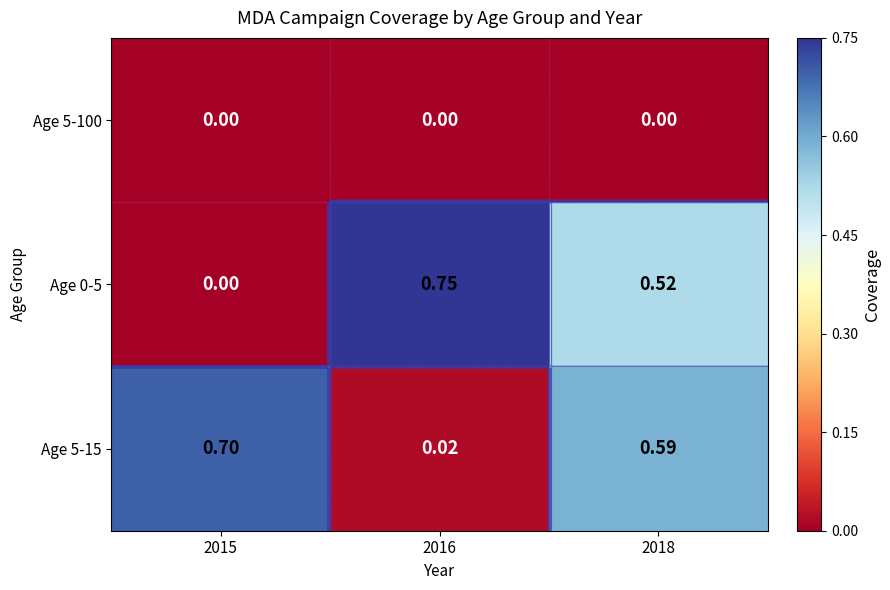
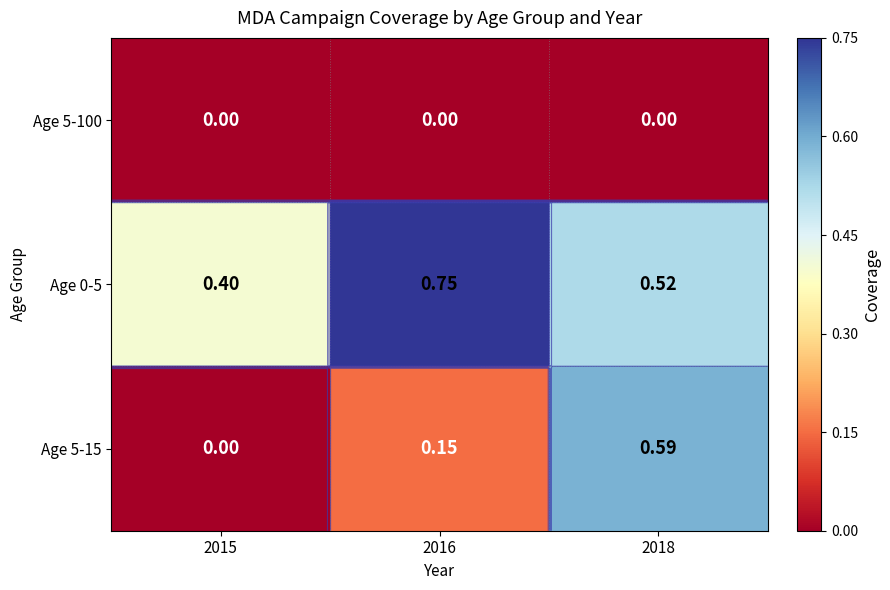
  {
    "Age 5-100": {
      "2015": 0.00,
      "2016": 0.00,
      "2018": 0.00
    },
    "Age 0-5": {
-     "2015": 0.00,
+     "2015": 0.40,
      "2016": 0.75,
      "2018": 0.52
    },
    "Age 5-15": {
-     "2015": 0.70,
-     "2016": 0.02,
+     "2015": 0.00,
+     "2016": 0.15,
      "2018": 0.59
    }
  }
